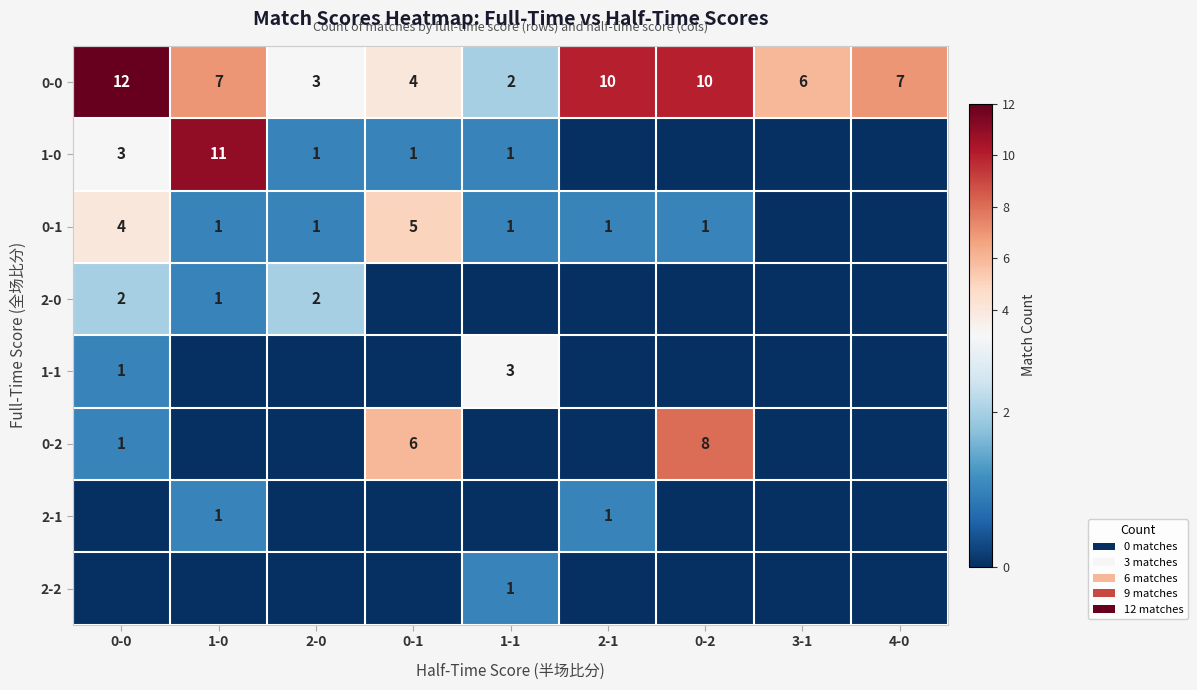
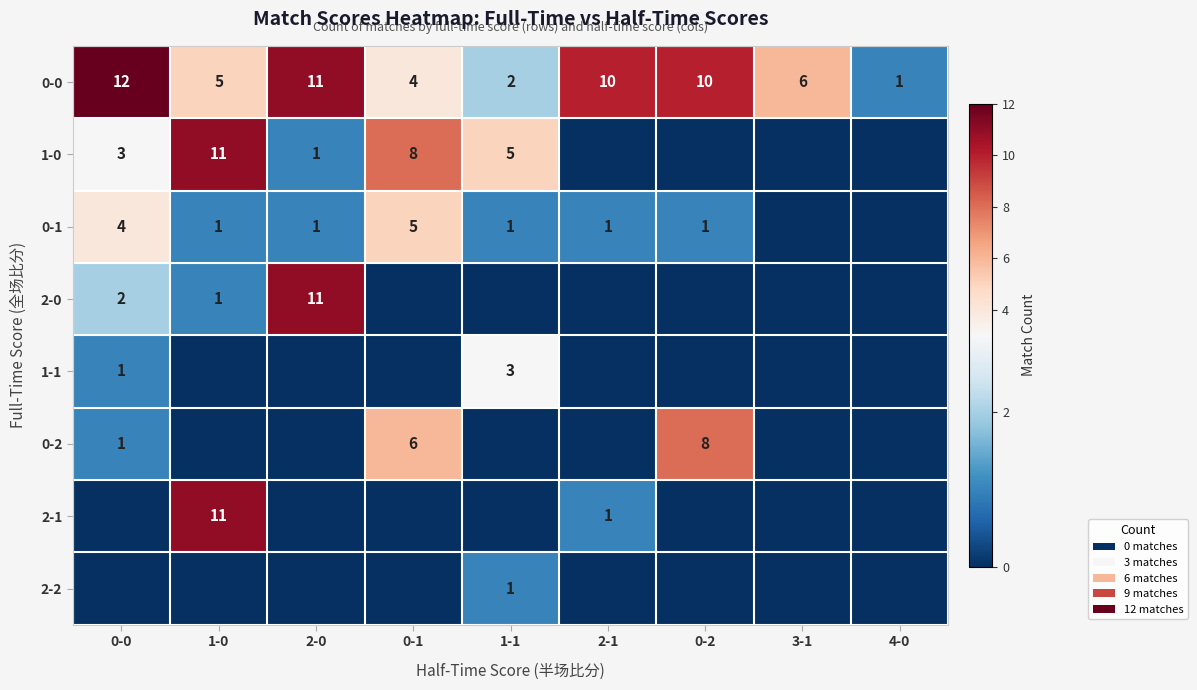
  {
    "0-0": {
      "0-0": 12,
-     "1-0": 7,
-     "2-0": 3,
+     "1-0": 5,
+     "2-0": 11,
      "0-1": 4,
      "1-1": 2,
      "2-1": 10,
      "0-2": 10,
      "3-1": 6,
-     "4-0": 7
+     "4-0": 1
    },
    "1-0": {
      "0-0": 3,
      "1-0": 11,
      "2-0": 1,
-     "0-1": 1,
-     "1-1": 1
+     "0-1": 8,
+     "1-1": 5
    },
    "0-1": {
      "0-0": 4,
      "1-0": 1,
      "2-0": 1,
      "0-1": 5,
      "1-1": 1,
      "2-1": 1,
      "0-2": 1
    },
    "2-0": {
      "0-0": 2,
      "1-0": 1,
-     "2-0": 2
+     "2-0": 11
    },
    "1-1": {
      "0-0": 1,
      "1-1": 3
    },
    "0-2": {
      "0-0": 1,
      "0-1": 6,
      "0-2": 8
    },
    "2-1": {
-     "1-0": 1,
+     "1-0": 11,
      "2-1": 1
    },
    "2-2": {
      "1-1": 1
    }
  }
